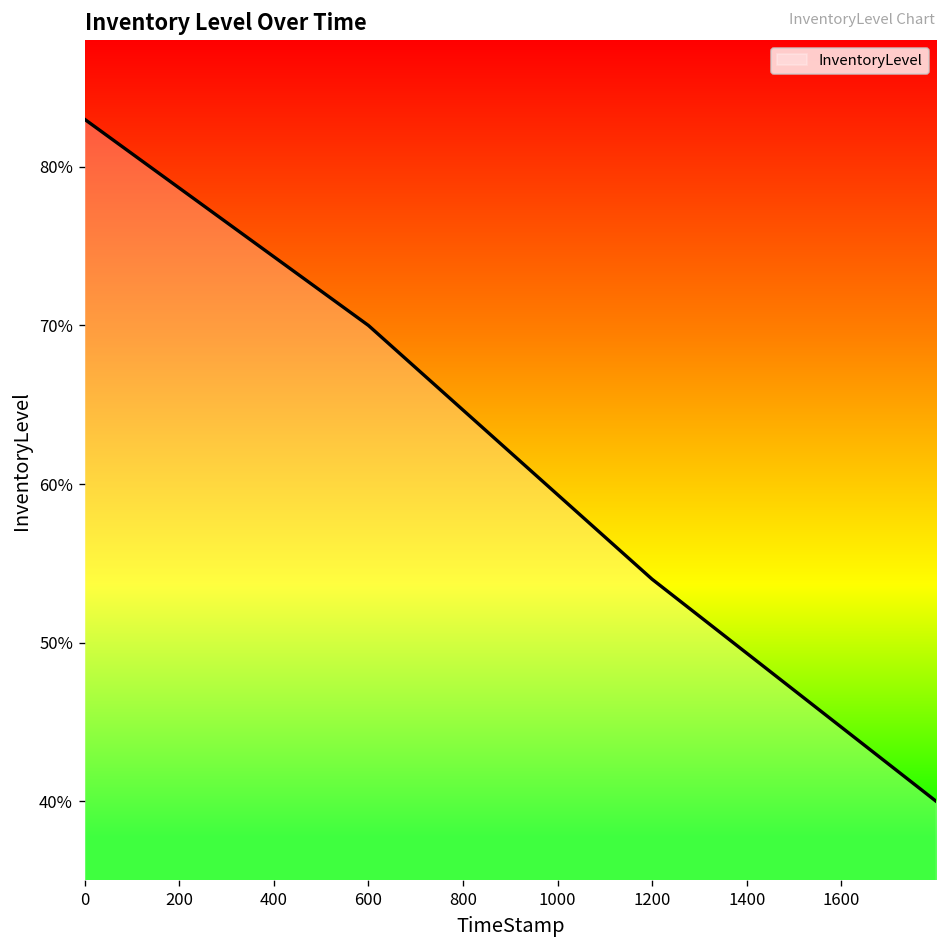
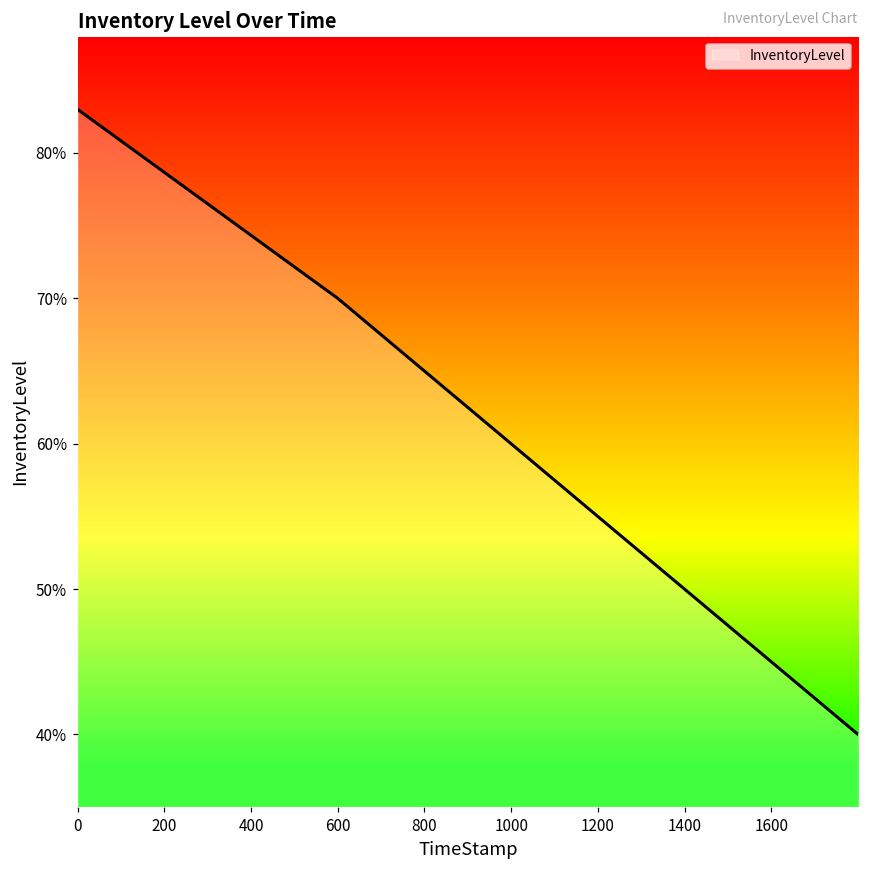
  {
    "0": "83.0%",
    "600": "70.0%",
-   "1200": "54.0%"
+   "1200": "55.0%"
  }
